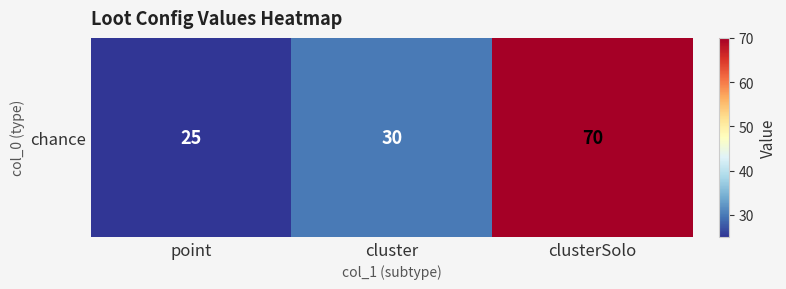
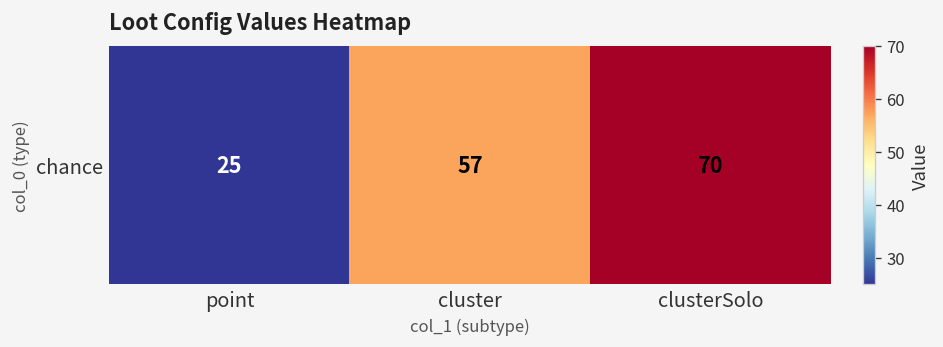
  {
    "chance": {
      "point": 25,
-     "cluster": 30,
+     "cluster": 57,
      "clusterSolo": 70
    }
  }
